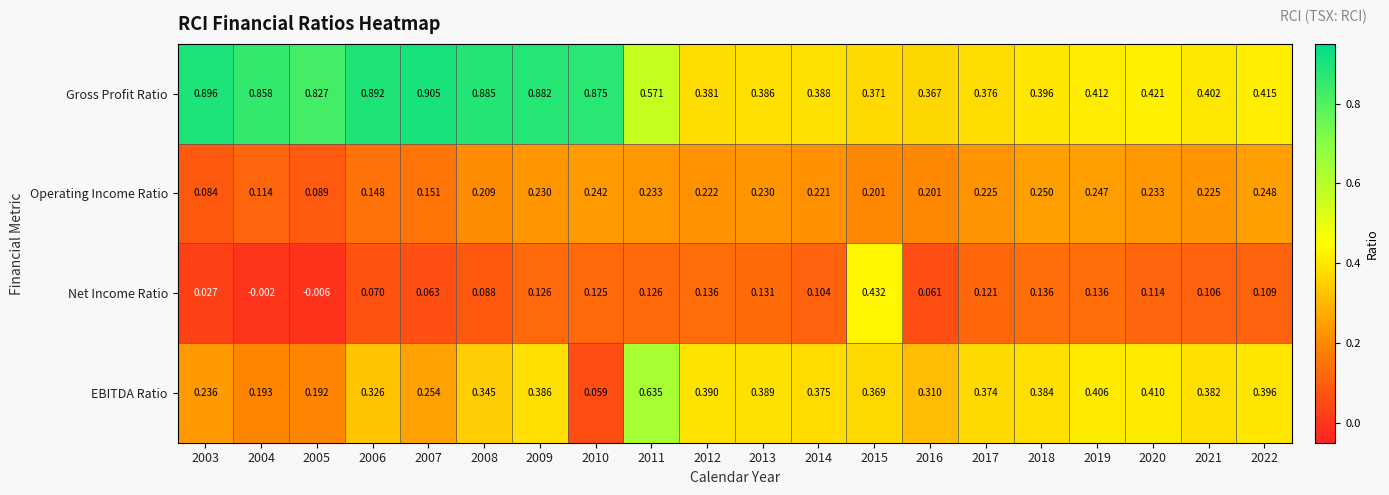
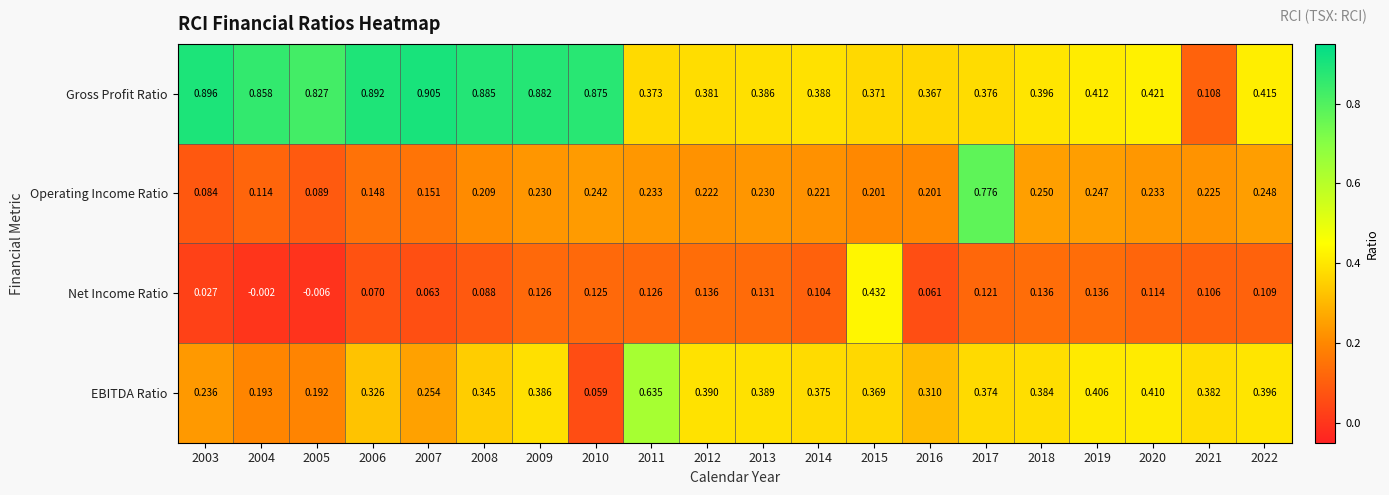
  {
    "Gross Profit Ratio": {
      "2003": 0.896,
      "2004": 0.858,
      "2005": 0.827,
      "2006": 0.892,
      "2007": 0.905,
      "2008": 0.885,
      "2009": 0.882,
      "2010": 0.875,
-     "2011": 0.571,
+     "2011": 0.373,
      "2012": 0.381,
      "2013": 0.386,
      "2014": 0.388,
      "2015": 0.371,
      "2016": 0.367,
      "2017": 0.376,
      "2018": 0.396,
      "2019": 0.412,
      "2020": 0.421,
-     "2021": 0.402,
+     "2021": 0.108,
      "2022": 0.415
    },
    "Operating Income Ratio": {
      "2003": 0.084,
      "2004": 0.114,
      "2005": 0.089,
      "2006": 0.148,
      "2007": 0.151,
      "2008": 0.209,
      "2009": 0.230,
      "2010": 0.242,
      "2011": 0.233,
      "2012": 0.222,
      "2013": 0.230,
      "2014": 0.221,
      "2015": 0.201,
      "2016": 0.201,
-     "2017": 0.225,
+     "2017": 0.776,
      "2018": 0.250,
      "2019": 0.247,
      "2020": 0.233,
      "2021": 0.225,
      "2022": 0.248
    },
    "Net Income Ratio": {
      "2003": 0.027,
      "2004": -0.002,
      "2005": -0.006,
      "2006": 0.070,
      "2007": 0.063,
      "2008": 0.088,
      "2009": 0.126,
      "2010": 0.125,
      "2011": 0.126,
      "2012": 0.136,
      "2013": 0.131,
      "2014": 0.104,
      "2015": 0.432,
      "2016": 0.061,
      "2017": 0.121,
      "2018": 0.136,
      "2019": 0.136,
      "2020": 0.114,
      "2021": 0.106,
      "2022": 0.109
    },
    "EBITDA Ratio": {
      "2003": 0.236,
      "2004": 0.193,
      "2005": 0.192,
      "2006": 0.326,
      "2007": 0.254,
      "2008": 0.345,
      "2009": 0.386,
      "2010": 0.059,
      "2011": 0.635,
      "2012": 0.390,
      "2013": 0.389,
      "2014": 0.375,
      "2015": 0.369,
      "2016": 0.310,
      "2017": 0.374,
      "2018": 0.384,
      "2019": 0.406,
      "2020": 0.410,
      "2021": 0.382,
      "2022": 0.396
    }
  }
